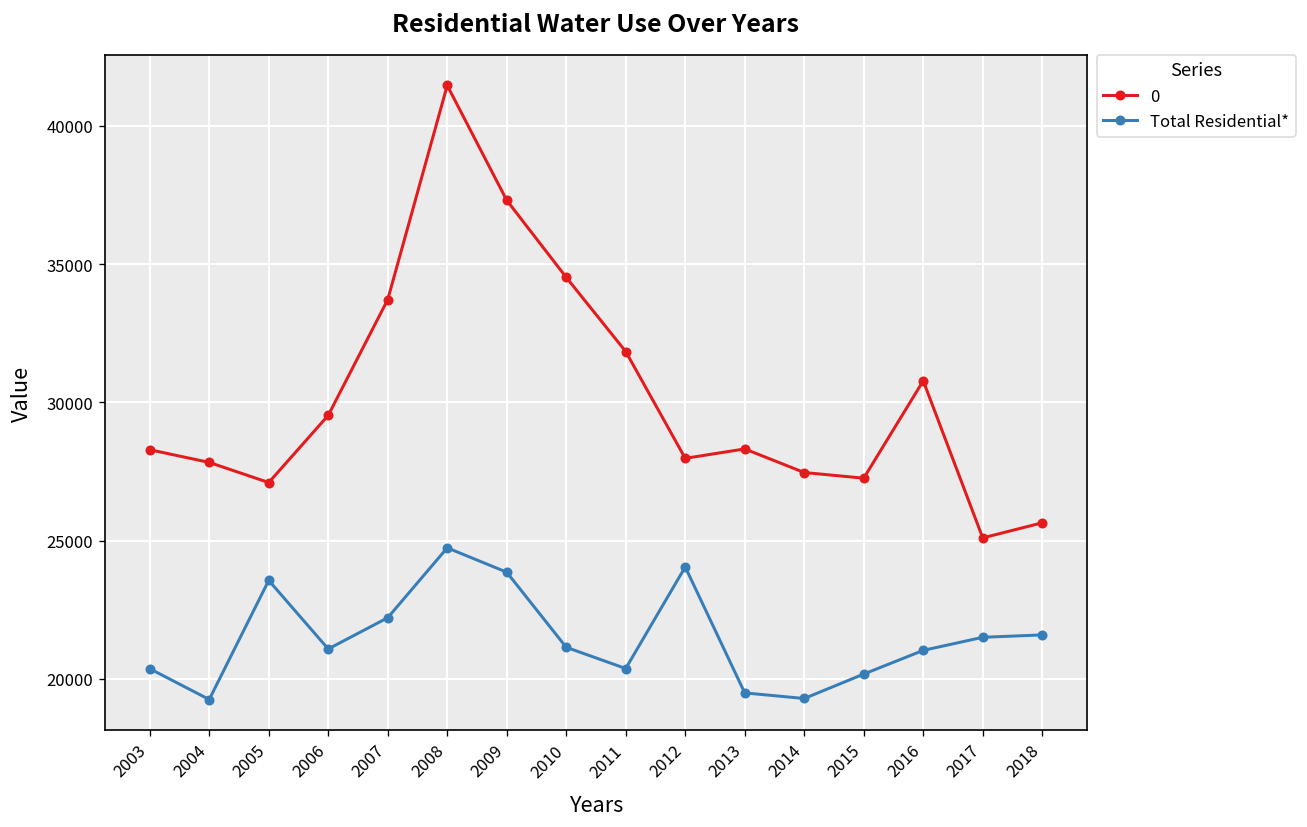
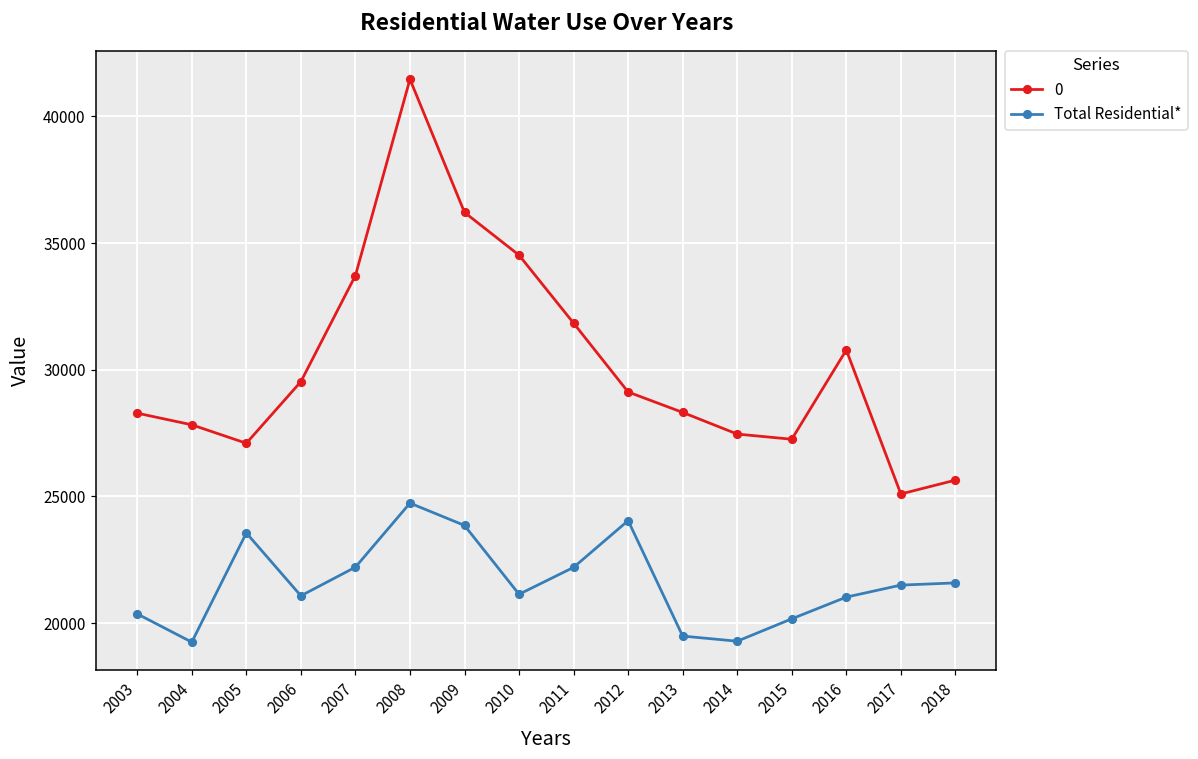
  {
    "0": {
      "2003": 28300,
      "2004": 27800,
      "2005": 27100,
      "2006": 29500,
      "2007": 33700,
      "2008": 41500,
-     "2009": 37300,
+     "2009": 36200,
      "2010": 34500,
      "2011": 31800,
-     "2012": 28000,
+     "2012": 29100,
      "2013": 28300,
      "2014": 27500,
      "2015": 27300,
      "2016": 30800,
      "2017": 25100,
      "2018": 25600
    },
    "Total Residential*": {
      "2003": 20400,
      "2004": 19200,
      "2005": 23600,
      "2006": 21100,
      "2007": 22200,
      "2008": 24700,
      "2009": 23900,
      "2010": 21100,
-     "2011": 20400,
+     "2011": 22200,
      "2012": 24000,
      "2013": 19500,
      "2014": 19300,
      "2015": 20200,
      "2016": 21000,
      "2017": 21500,
      "2018": 21600
    }
  }
